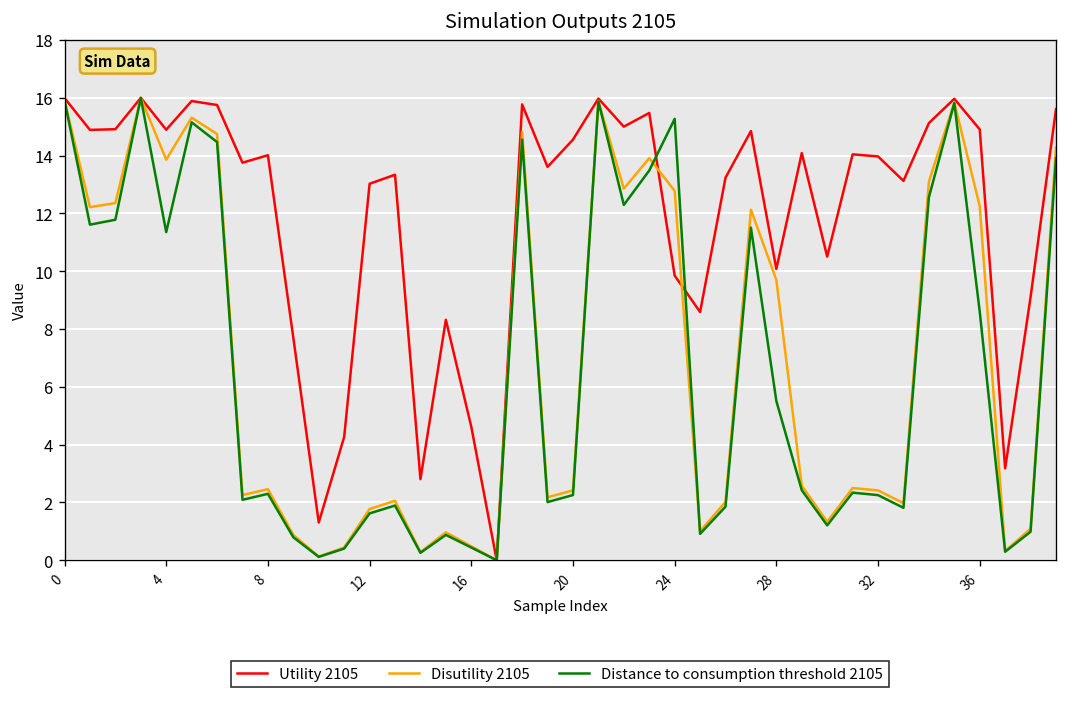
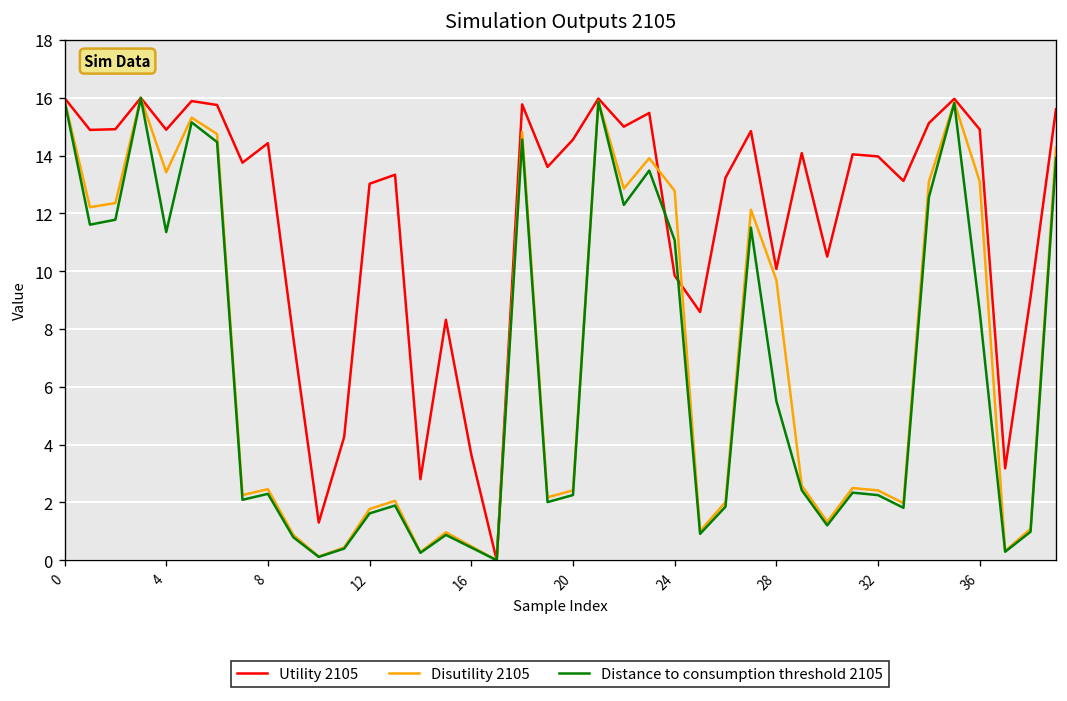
  {
    "Utility 2105": {
      "4": 14.9,
-     "8": 14.0,
+     "8": 14.4,
      "12": 13.0,
-     "16": 4.6,
+     "16": 3.7,
      "20": 14.6,
      "24": 9.9,
      "28": 10.1,
      "32": 14.0,
      "36": 14.9
    },
    "Disutility 2105": {
-     "4": 13.9,
+     "4": 13.4,
      "8": 2.5,
      "12": 1.8,
      "20": 2.4,
      "24": 12.8,
      "28": 9.7,
      "32": 2.4,
-     "36": 12.3
+     "36": 13.1
    },
    "Distance to consumption threshold 2105": {
      "4": 11.4,
      "8": 2.3,
      "12": 1.6,
      "20": 2.3,
-     "24": 15.3,
+     "24": 11.1,
      "28": 5.5,
      "32": 2.3,
      "36": 8.6
    }
  }
